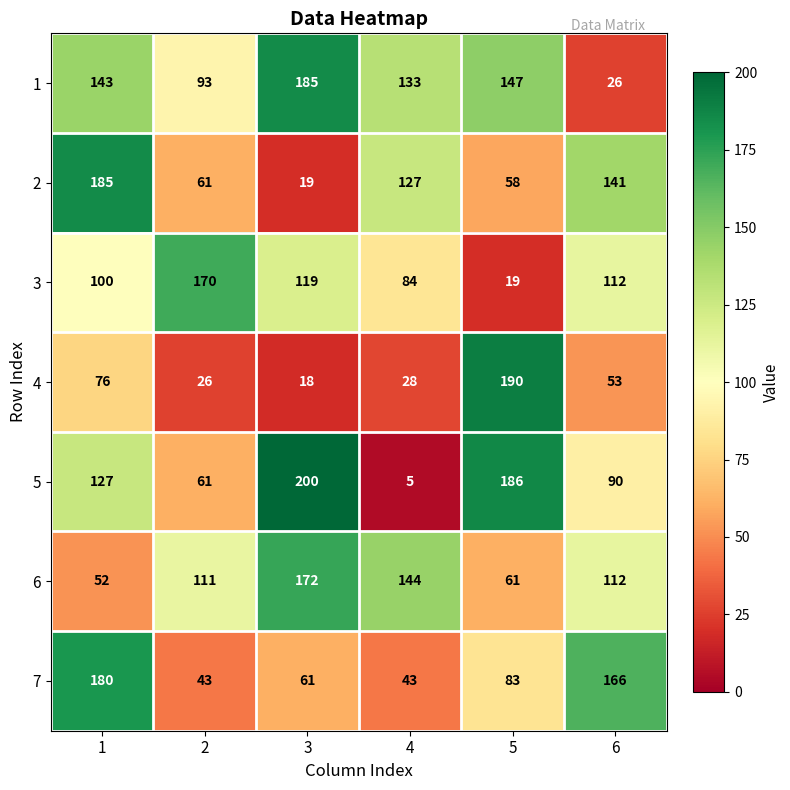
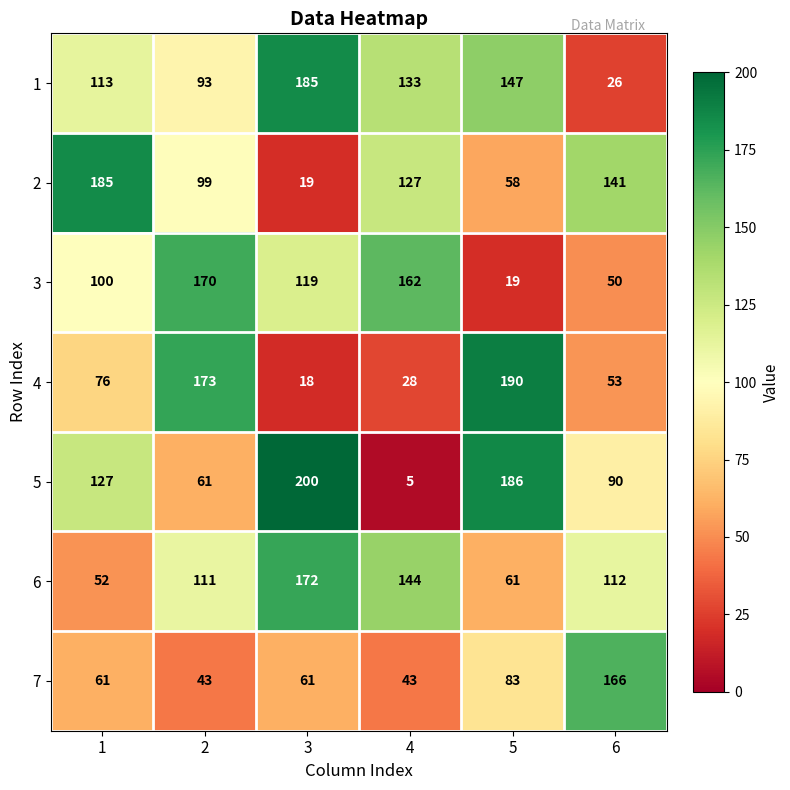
  {
    "1": {
-     "1": 143,
+     "1": 113,
      "2": 93,
      "3": 185,
      "4": 133,
      "5": 147,
      "6": 26
    },
    "2": {
      "1": 185,
-     "2": 61,
+     "2": 99,
      "3": 19,
      "4": 127,
      "5": 58,
      "6": 141
    },
    "3": {
      "1": 100,
      "2": 170,
      "3": 119,
-     "4": 84,
+     "4": 162,
      "5": 19,
-     "6": 112
+     "6": 50
    },
    "4": {
      "1": 76,
-     "2": 26,
+     "2": 173,
      "3": 18,
      "4": 28,
      "5": 190,
      "6": 53
    },
    "5": {
      "1": 127,
      "2": 61,
      "3": 200,
      "4": 5,
      "5": 186,
      "6": 90
    },
    "6": {
      "1": 52,
      "2": 111,
      "3": 172,
      "4": 144,
      "5": 61,
      "6": 112
    },
    "7": {
-     "1": 180,
+     "1": 61,
      "2": 43,
      "3": 61,
      "4": 43,
      "5": 83,
      "6": 166
    }
  }
